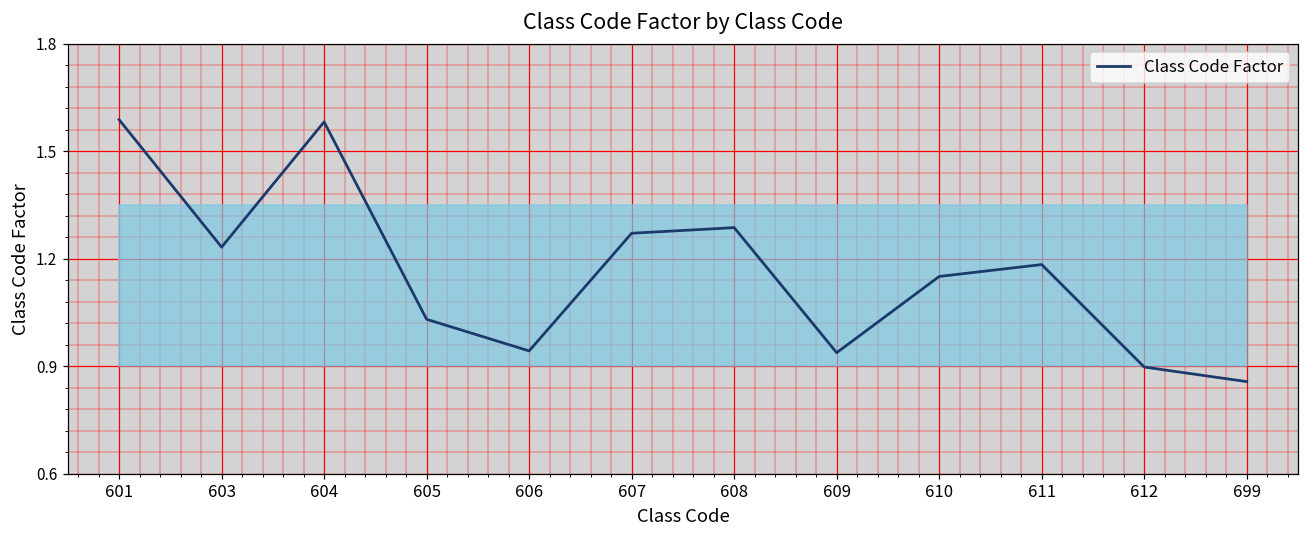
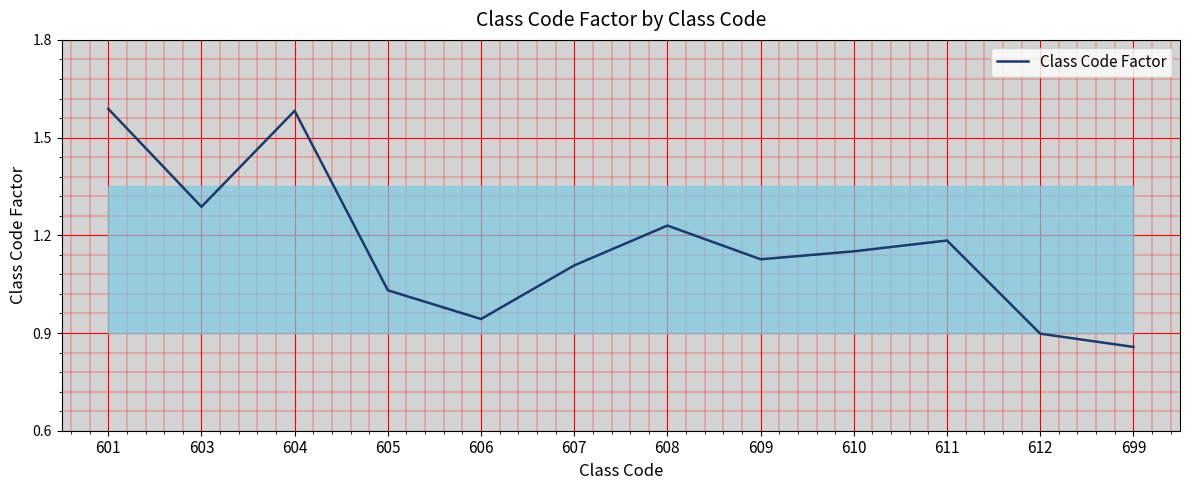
  {
    "Class Code Factor": {
      "601": 1.59,
-     "603": 1.23,
+     "603": 1.29,
      "604": 1.58,
      "605": 1.03,
      "606": 0.94,
-     "607": 1.27,
-     "608": 1.29,
-     "609": 0.94,
+     "607": 1.11,
+     "608": 1.23,
+     "609": 1.13,
      "610": 1.15,
      "611": 1.18,
      "612": 0.90,
      "699": 0.86
    }
  }
